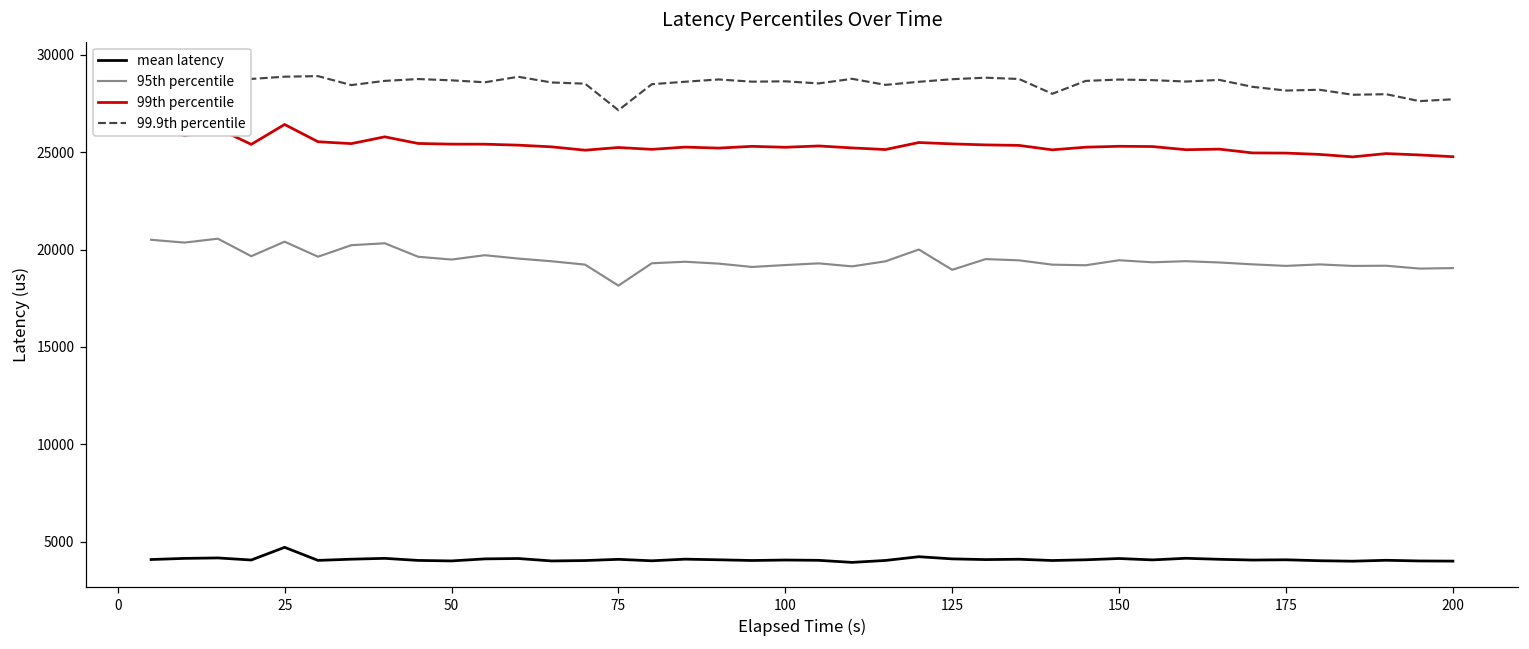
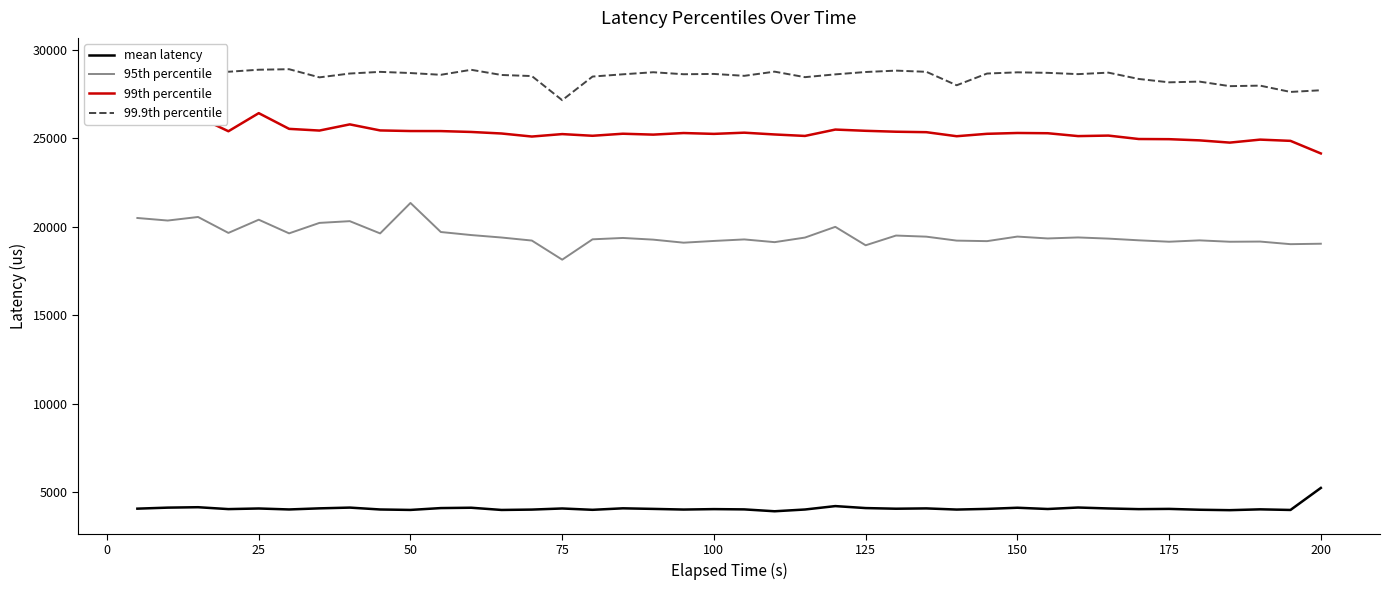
  {
    "mean latency": {
-     "25": 4700,
+     "25": 4100,
      "50": 4000,
      "75": 4100,
      "100": 4100,
      "125": 4100,
      "150": 4100,
      "175": 4100,
-     "200": 4000
+     "200": 5200
    },
    "95th percentile": {
      "25": 20400,
-     "50": 19500,
+     "50": 21300,
      "75": 18100,
      "100": 19200,
      "125": 19000,
      "150": 19400,
      "175": 19200,
      "200": 19000
    },
    "99th percentile": {
      "25": 26400,
      "50": 25400,
      "75": 25200,
      "100": 25300,
      "125": 25400,
      "150": 25300,
      "175": 25000,
-     "200": 24800
+     "200": 24100
    },
    "99.9th percentile": {
      "25": 28900,
      "50": 28700,
      "75": 27200,
      "100": 28600,
      "125": 28700,
      "150": 28700,
      "175": 28200,
      "200": 27700
    }
  }
